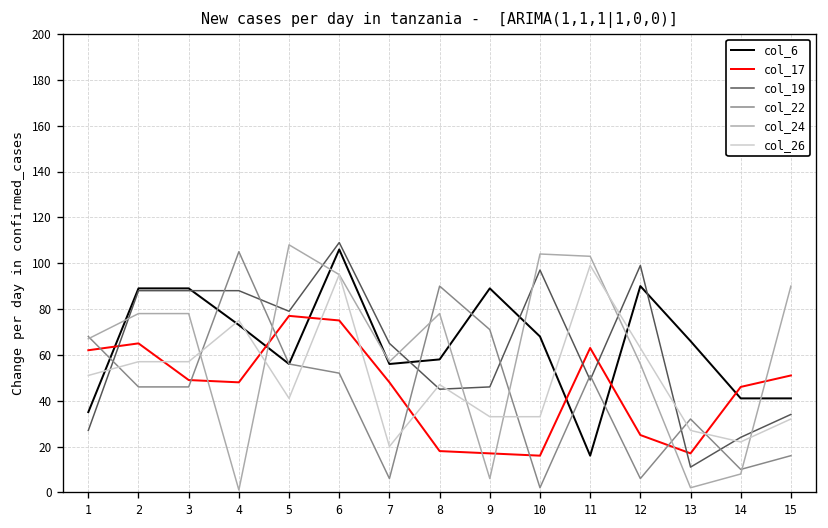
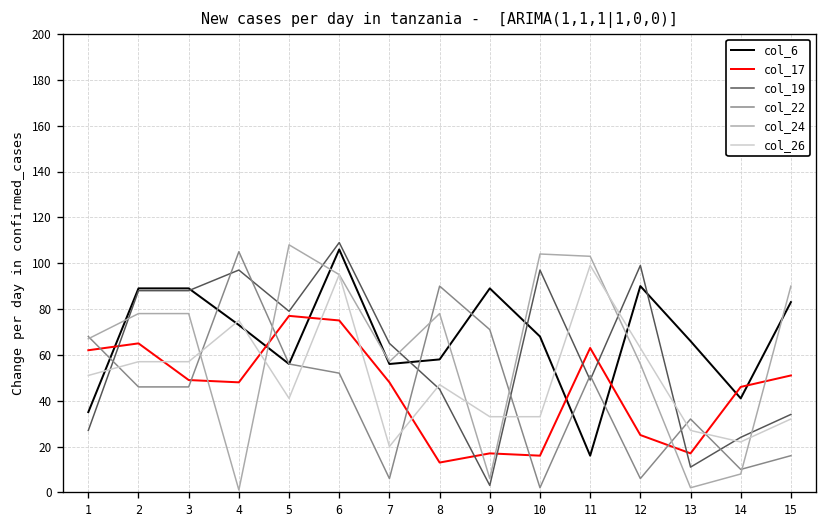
  {
    "col_6": {
      "1": 35,
      "4": 73,
      "6": 106,
      "8": 58,
      "9": 89,
      "10": 68,
      "11": 16,
      "12": 90,
      "13": 66,
      "14": 41,
-     "15": 41
+     "15": 83
    },
    "col_17": {
      "1": 62,
      "2": 65,
      "3": 49,
      "4": 48,
      "5": 77,
      "6": 75,
      "7": 48,
-     "8": 18,
+     "8": 13,
      "9": 17,
      "10": 16,
      "11": 63,
      "12": 25,
      "13": 17,
      "14": 46,
      "15": 51
    },
    "col_19": {
      "1": 27,
-     "4": 88,
+     "4": 97,
      "5": 79,
      "6": 109,
      "7": 65,
      "8": 45,
-     "9": 46,
+     "9": 3,
      "10": 97,
      "11": 49,
      "12": 99,
      "13": 11,
      "14": 24,
      "15": 34
    }
  }
